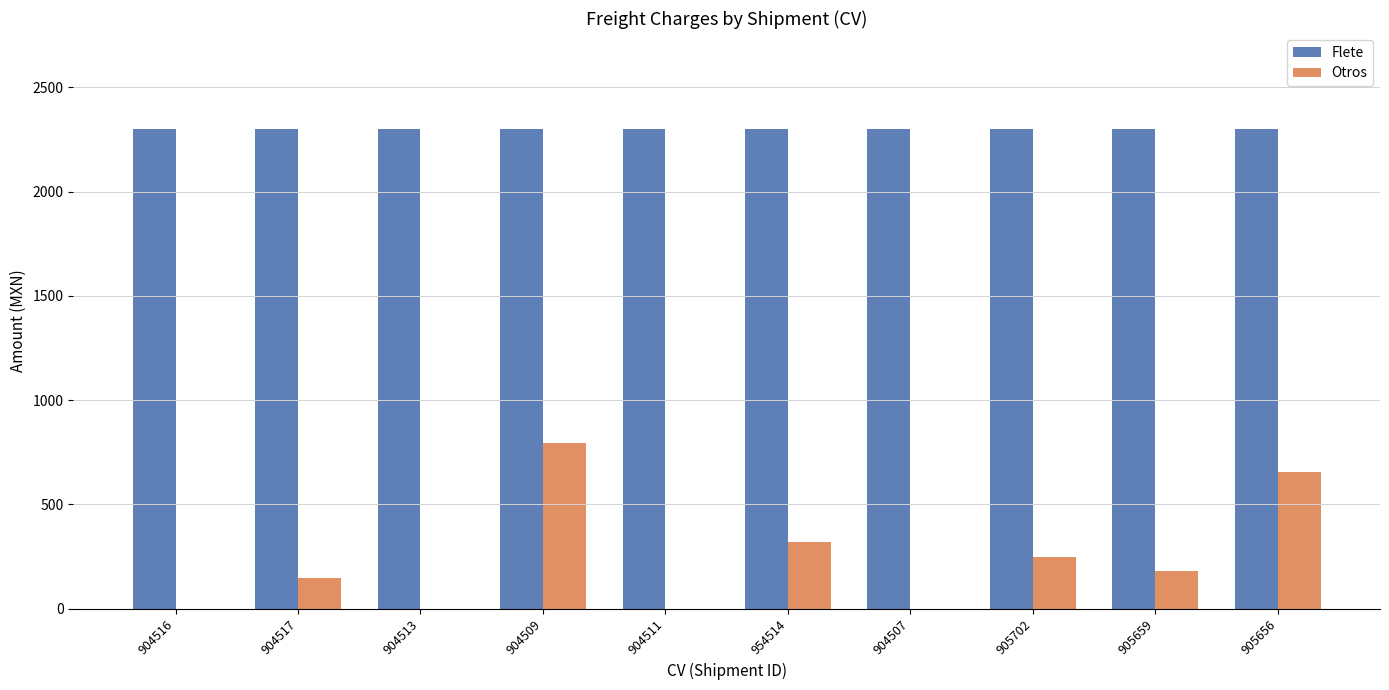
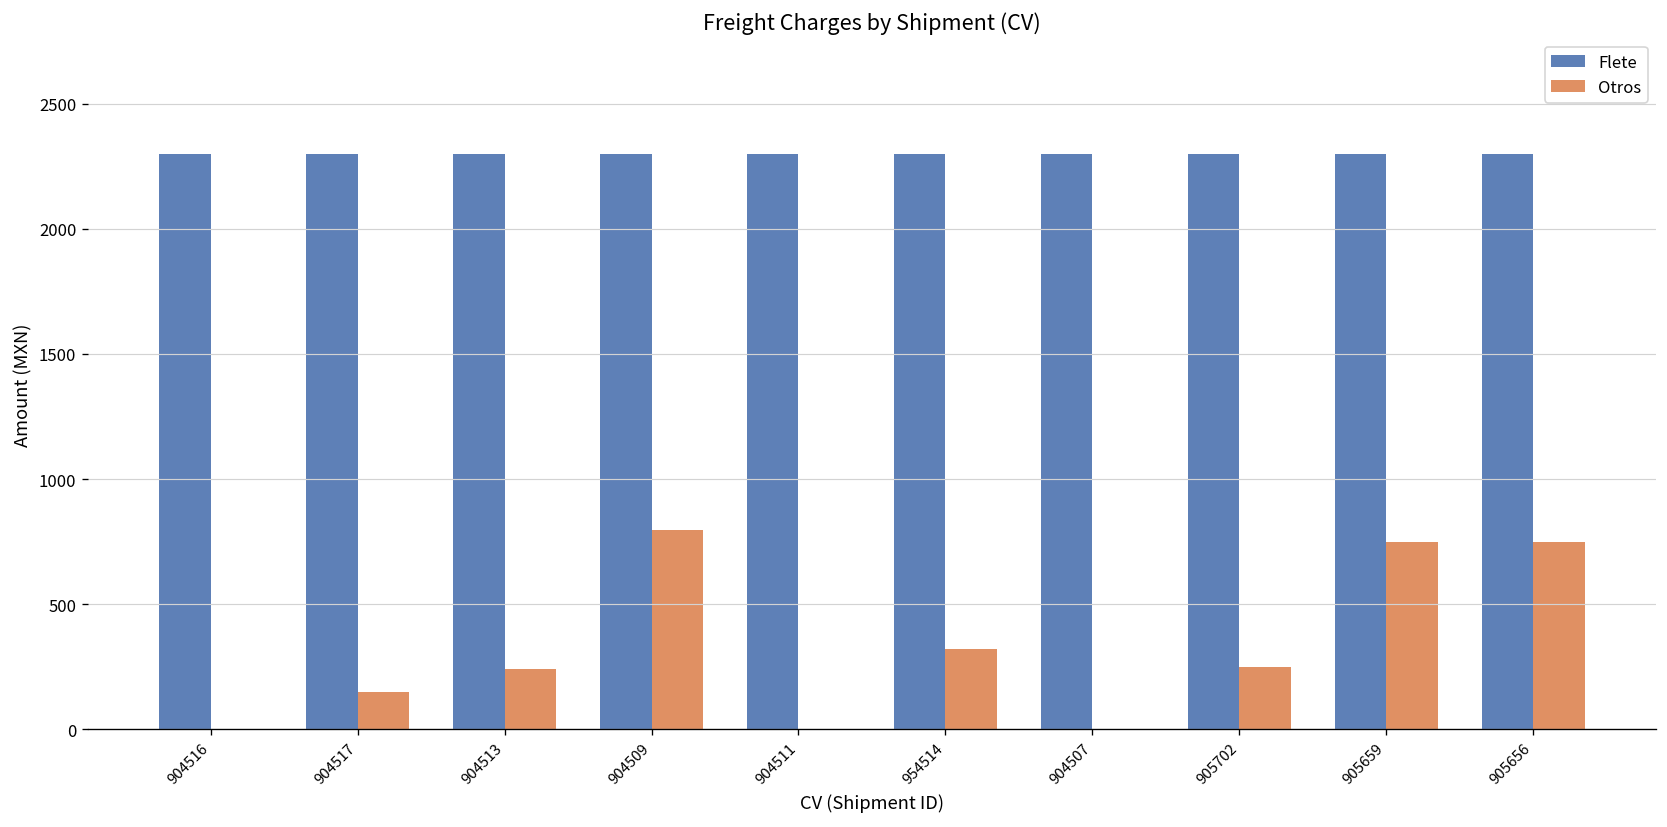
  {
    "Flete": {
      "904516": 2300,
      "904517": 2300,
      "904513": 2300,
      "904509": 2300,
      "904511": 2300,
      "954514": 2300,
      "904507": 2300,
      "905702": 2300,
      "905659": 2300,
      "905656": 2300
    },
    "Otros": {
      "904516": 0,
      "904517": 150,
-     "904513": 0,
+     "904513": 240,
      "904509": 800,
      "904511": 0,
      "954514": 320,
      "904507": 0,
      "905702": 250,
-     "905659": 180,
-     "905656": 650
+     "905659": 750,
+     "905656": 750
    }
  }
